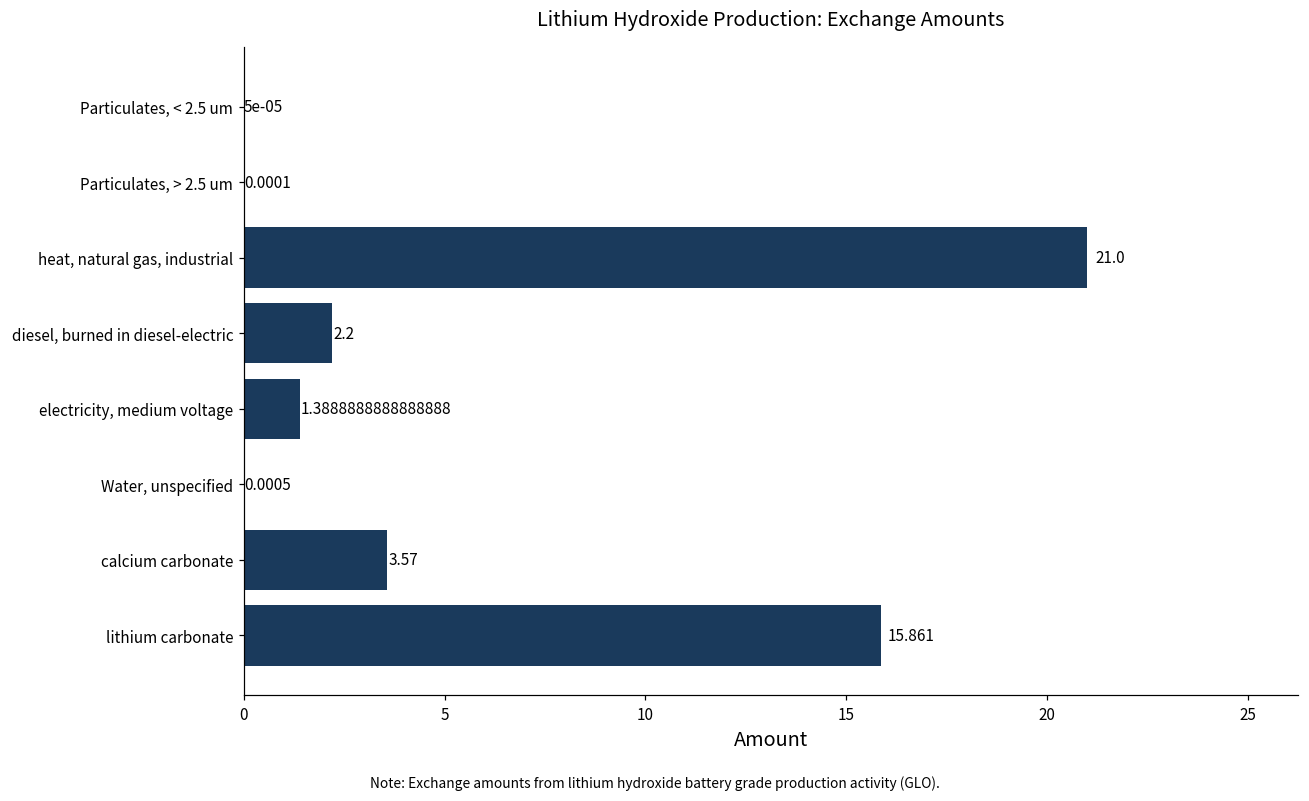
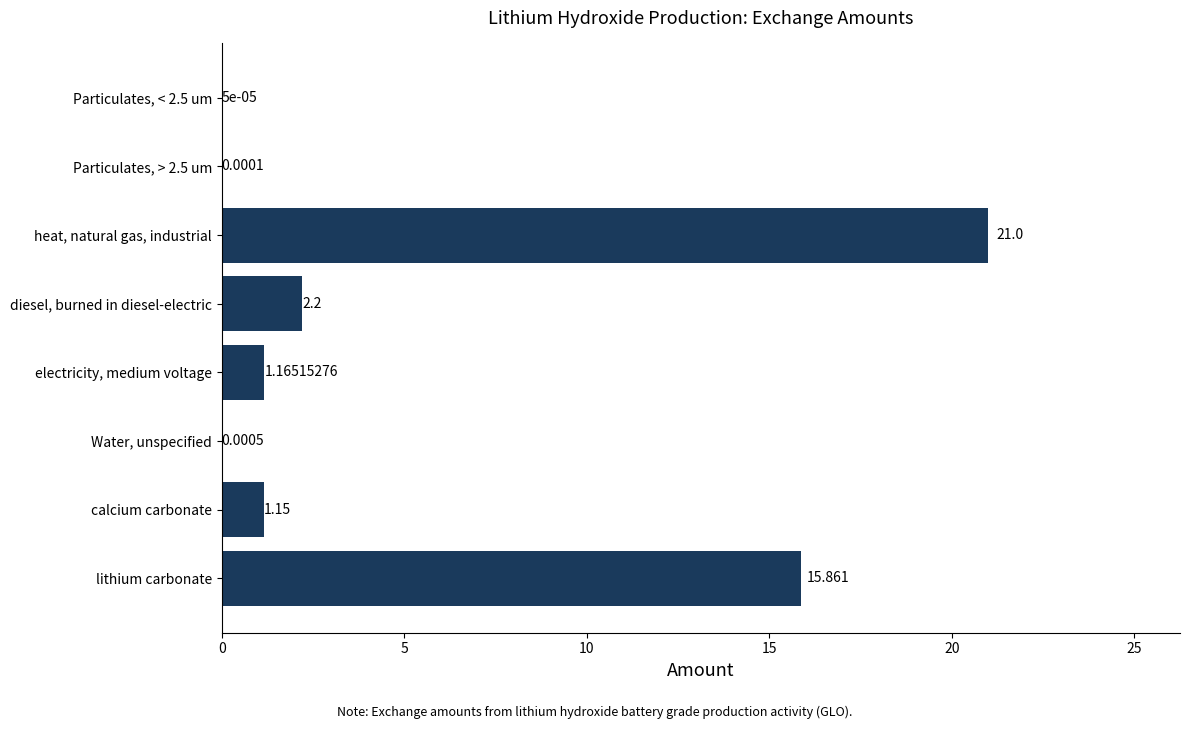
  {
    "Particulates, < 2.5 um": "5e-05",
    "Particulates, > 2.5 um": "0.0001",
    "heat, natural gas, industrial": "21.0",
    "diesel, burned in diesel-electric": "2.2",
-   "electricity, medium voltage": "1.3888888888888888",
+   "electricity, medium voltage": "1.16515276",
    "Water, unspecified": "0.0005",
-   "calcium carbonate": "3.57",
+   "calcium carbonate": "1.15",
    "lithium carbonate": "15.861"
  }
